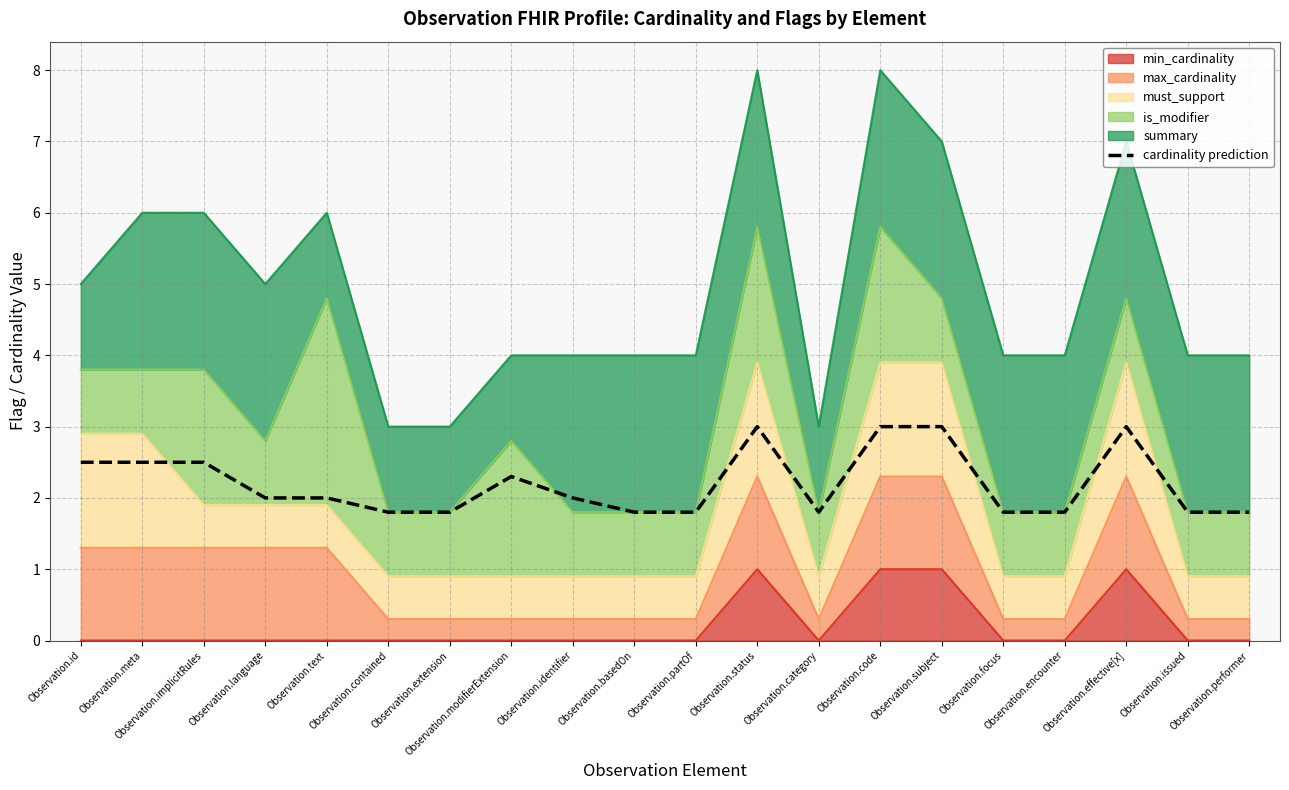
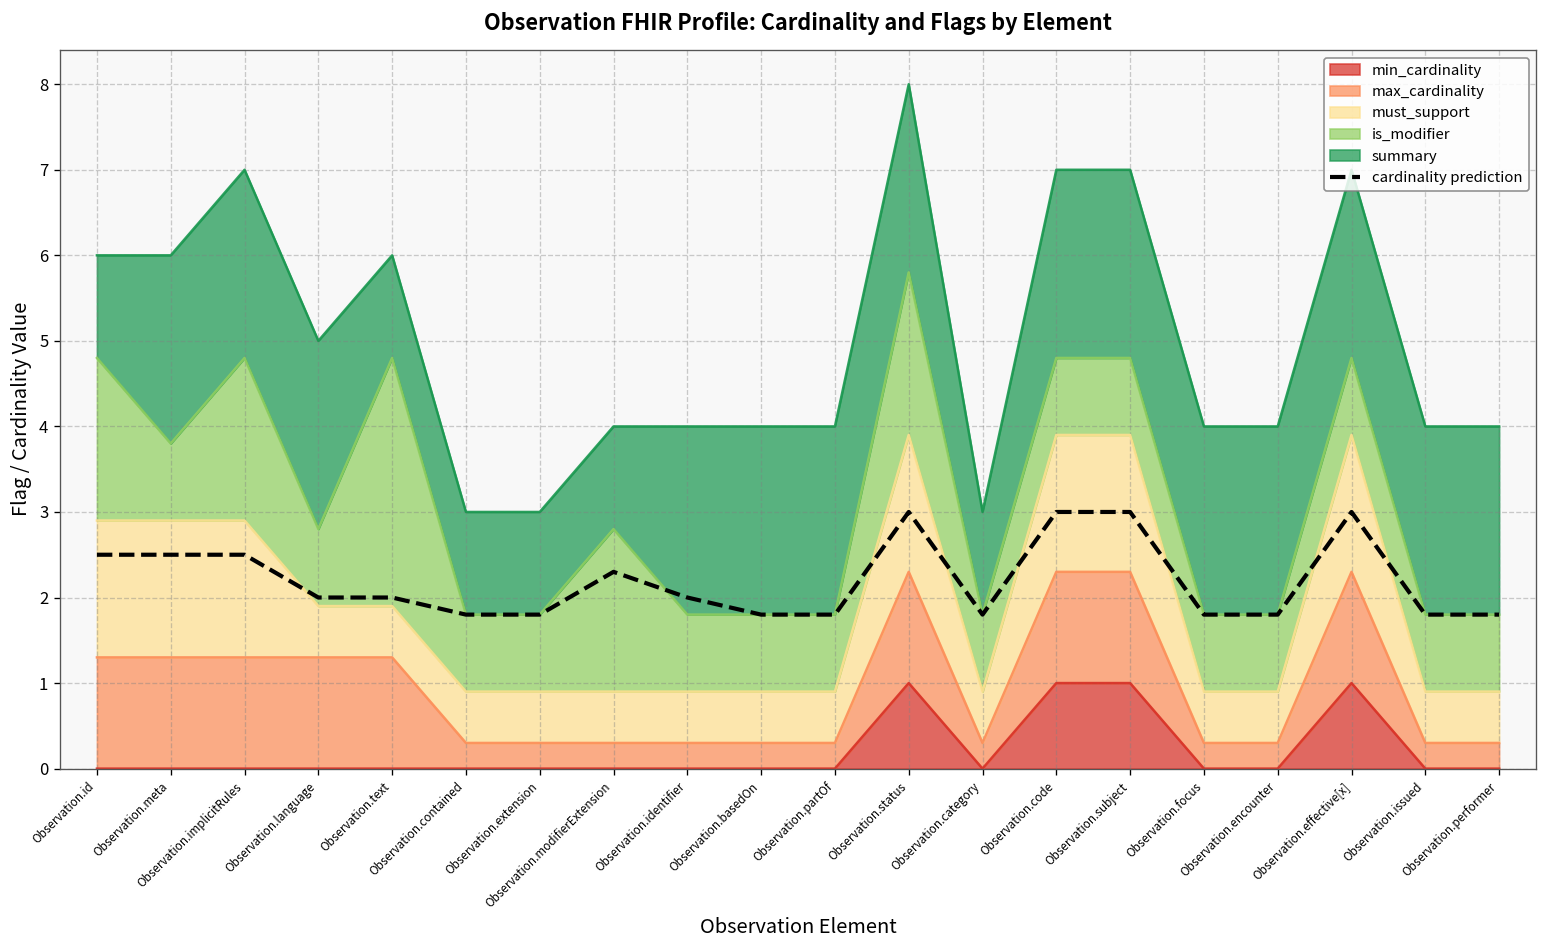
  {
    "min_cardinality": {
      "Observation.id": 0.0,
      "Observation.meta": 0.0,
      "Observation.implicitRules": 0.0,
      "Observation.language": 0.0,
      "Observation.text": 0.0,
      "Observation.contained": 0.0,
      "Observation.extension": 0.0,
      "Observation.modifierExtension": 0.0,
      "Observation.identifier": 0.0,
      "Observation.basedOn": 0.0,
      "Observation.partOf": 0.0,
      "Observation.status": 1.0,
      "Observation.category": 0.0,
      "Observation.code": 1.0,
      "Observation.subject": 1.0,
      "Observation.focus": 0.0,
      "Observation.encounter": 0.0,
      "Observation.effective[x]": 1.0,
      "Observation.issued": 0.0,
      "Observation.performer": 0.0
    },
    "max_cardinality": {
      "Observation.id": 1.3,
      "Observation.meta": 1.3,
      "Observation.implicitRules": 1.3,
      "Observation.language": 1.3,
      "Observation.text": 1.3,
      "Observation.contained": 0.3,
      "Observation.extension": 0.3,
      "Observation.modifierExtension": 0.3,
      "Observation.identifier": 0.3,
      "Observation.basedOn": 0.3,
      "Observation.partOf": 0.3,
      "Observation.status": 1.3,
      "Observation.category": 0.3,
      "Observation.code": 1.3,
      "Observation.subject": 1.3,
      "Observation.focus": 0.3,
      "Observation.encounter": 0.3,
      "Observation.effective[x]": 1.3,
      "Observation.issued": 0.3,
      "Observation.performer": 0.3
    },
    "must_support": {
      "Observation.id": 1.6,
      "Observation.meta": 1.6,
-     "Observation.implicitRules": 0.6,
+     "Observation.implicitRules": 1.6,
      "Observation.language": 0.6,
      "Observation.text": 0.6,
      "Observation.contained": 0.6,
      "Observation.extension": 0.6,
      "Observation.modifierExtension": 0.6,
      "Observation.identifier": 0.6,
      "Observation.basedOn": 0.6,
      "Observation.partOf": 0.6,
      "Observation.status": 1.6,
      "Observation.category": 0.6,
      "Observation.code": 1.6,
      "Observation.subject": 1.6,
      "Observation.focus": 0.6,
      "Observation.encounter": 0.6,
      "Observation.effective[x]": 1.6,
      "Observation.issued": 0.6,
      "Observation.performer": 0.6
    },
    "is_modifier": {
-     "Observation.id": 0.9,
+     "Observation.id": 1.9,
      "Observation.meta": 0.9,
      "Observation.implicitRules": 1.9,
      "Observation.language": 0.9,
      "Observation.text": 2.9,
      "Observation.modifierExtension": 1.9,
      "Observation.identifier": 0.9,
      "Observation.status": 1.9,
-     "Observation.code": 1.9,
+     "Observation.code": 0.9,
      "Observation.subject": 0.9,
      "Observation.effective[x]": 0.9
    },
    "summary": {
      "Observation.id": 1.2,
      "Observation.meta": 2.2,
      "Observation.implicitRules": 2.2,
      "Observation.language": 2.2,
      "Observation.text": 1.2,
      "Observation.contained": 1.2,
      "Observation.extension": 1.2,
      "Observation.modifierExtension": 1.2,
      "Observation.identifier": 2.2,
      "Observation.basedOn": 2.2,
      "Observation.partOf": 2.2,
      "Observation.status": 2.2,
      "Observation.category": 1.2,
      "Observation.code": 2.2,
      "Observation.subject": 2.2,
      "Observation.focus": 2.2,
      "Observation.encounter": 2.2,
      "Observation.issued": 2.2,
      "Observation.performer": 2.2
    },
    "cardinality prediction": {
      "Observation.id": 2.5,
      "Observation.meta": 2.5,
      "Observation.implicitRules": 2.5,
      "Observation.language": 2.0,
      "Observation.text": 2.0,
      "Observation.modifierExtension": 2.3,
      "Observation.identifier": 2.0,
      "Observation.status": 3.0,
      "Observation.code": 3.0,
      "Observation.subject": 3.0,
      "Observation.effective[x]": 3.0
    }
  }
